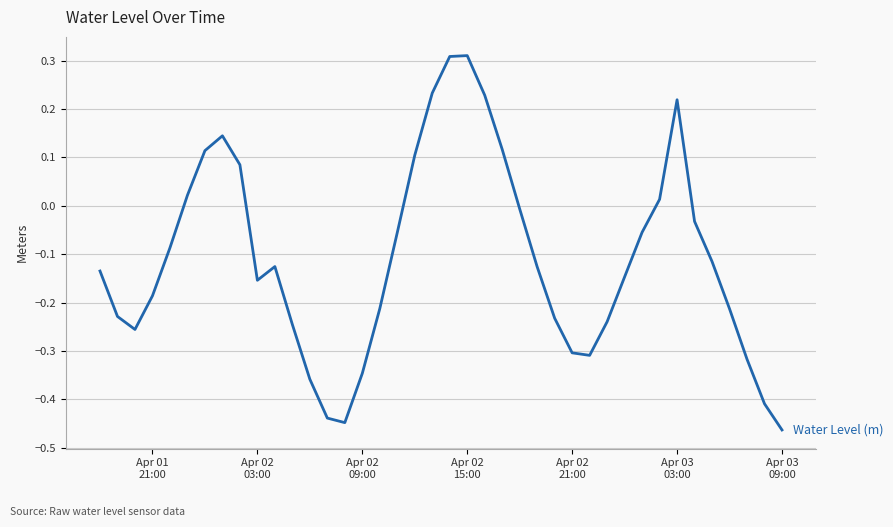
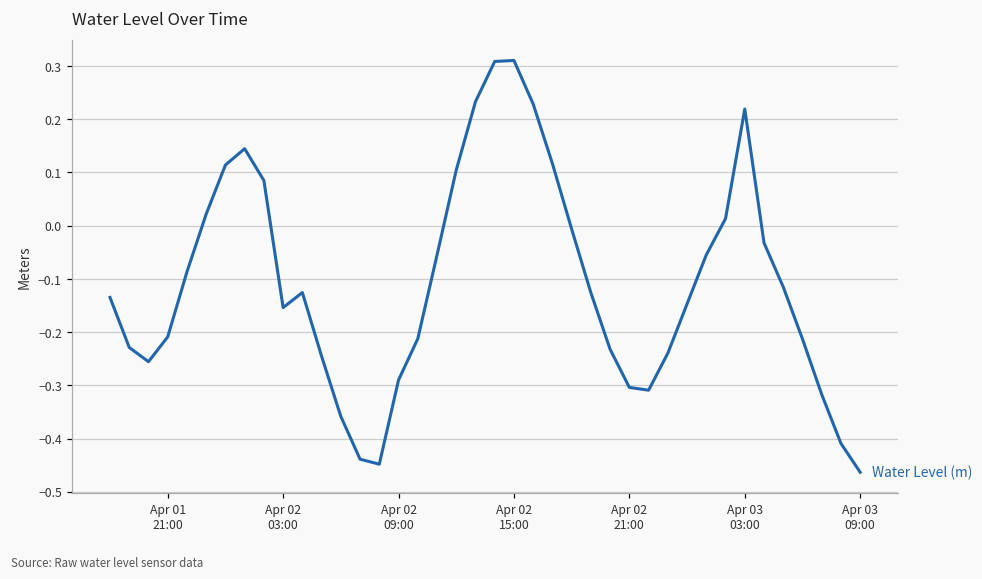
  {
-   "Apr 01 21:00": -0.19,
+   "Apr 01 21:00": -0.21,
    "Apr 02 03:00": -0.15,
-   "Apr 02 09:00": -0.35,
+   "Apr 02 09:00": -0.29,
    "Apr 02 15:00": 0.31,
    "Apr 02 21:00": -0.30,
    "Apr 03 03:00": 0.22,
    "Apr 03 09:00": -0.46
  }
